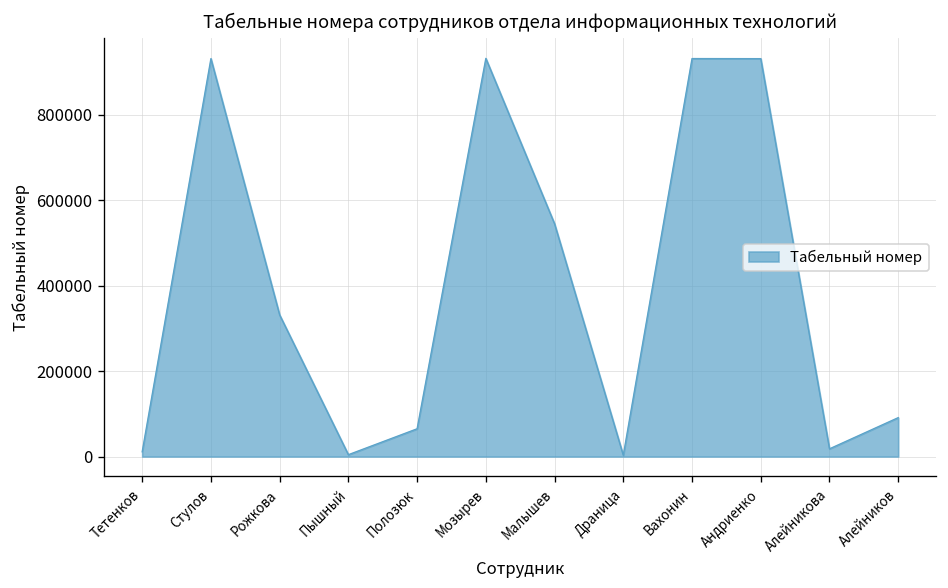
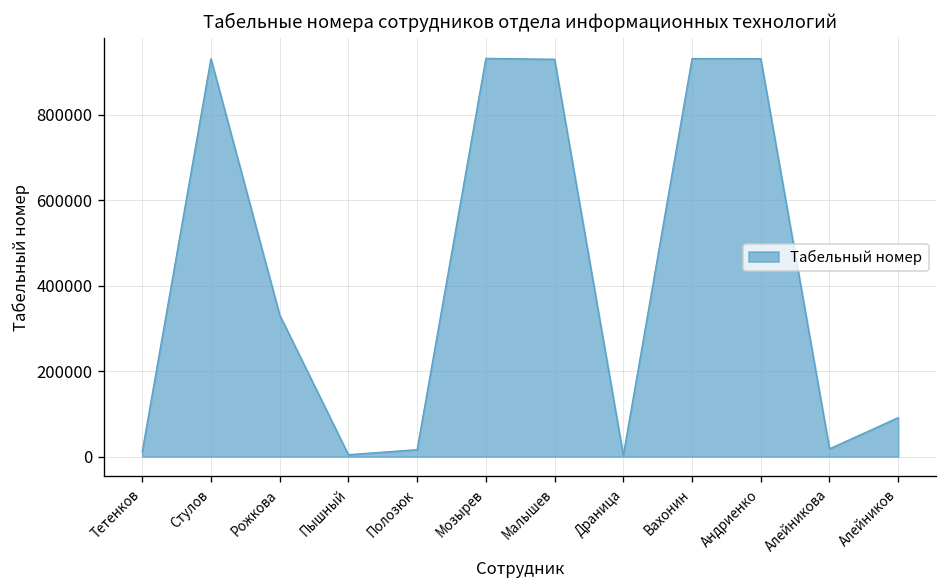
  {
    "Тетенков": 10000,
    "Стулов": 930000,
    "Рожкова": 330000,
    "Пышный": 0,
-   "Полозюк": 70000,
+   "Полозюк": 20000,
    "Мозырев": 930000,
-   "Малышев": 550000,
+   "Малышев": 930000,
    "Драница": 0,
    "Вахонин": 930000,
    "Андриенко": 930000,
    "Алейникова": 20000,
    "Алейников": 90000
  }
